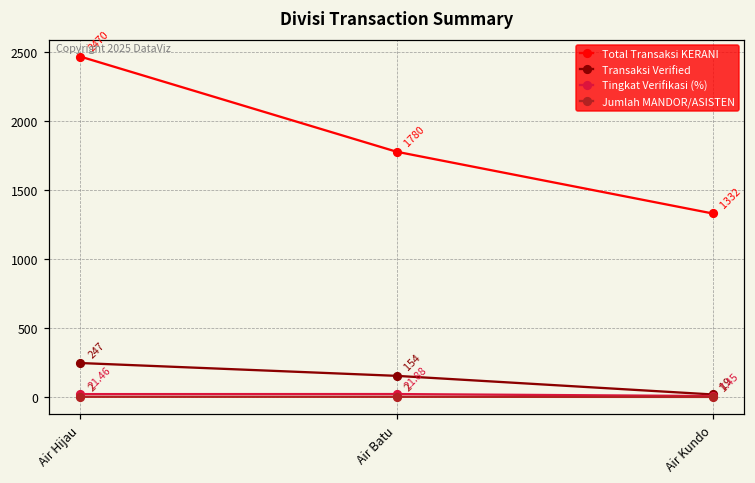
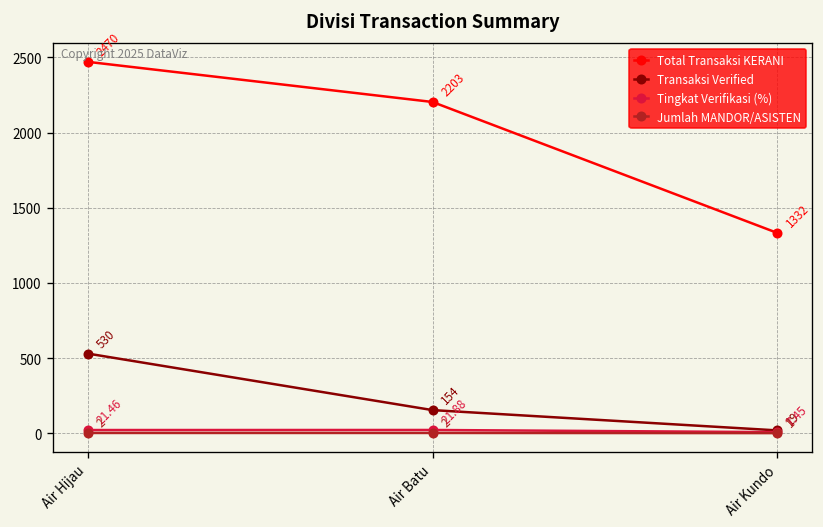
  {
    "Total Transaksi KERANI": {
-     "Air Batu": 1780,
+     "Air Batu": 2203,
      "Air Kundo": 1332
    },
    "Transaksi Verified": {
-     "Air Hijau": 247
+     "Air Hijau": 530
    }
  }
